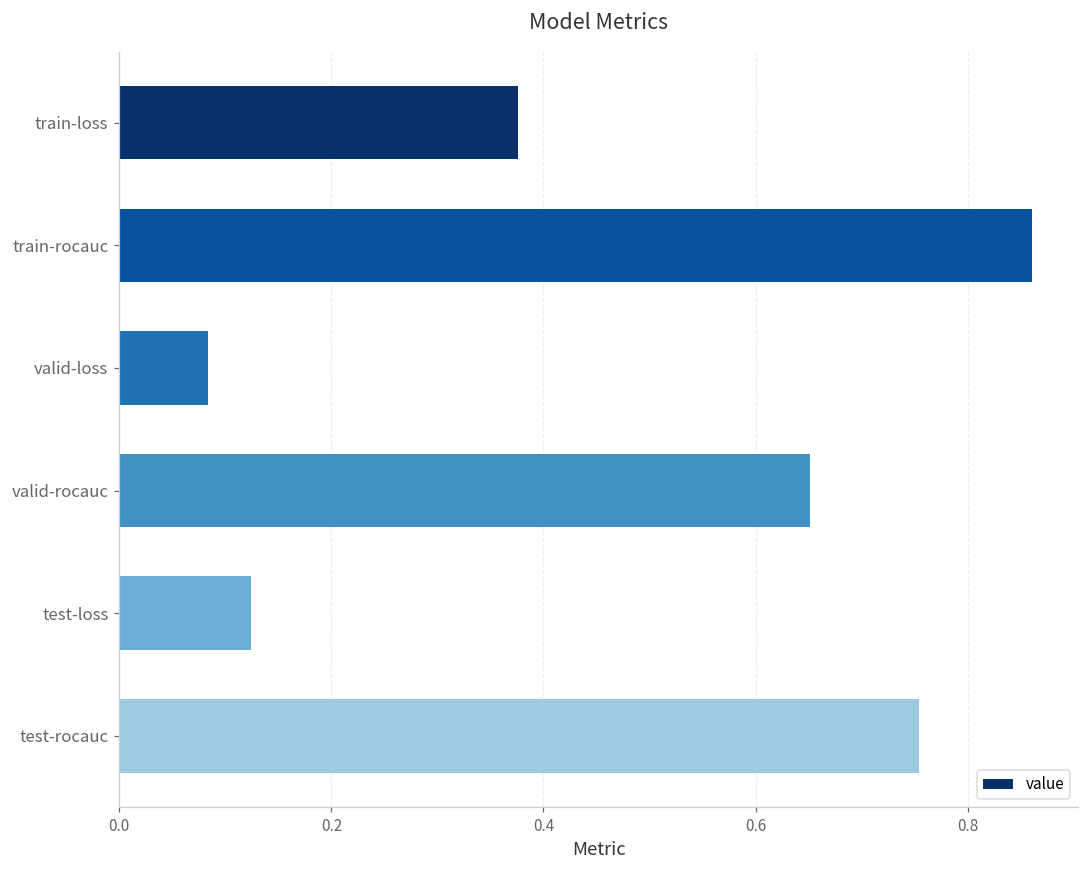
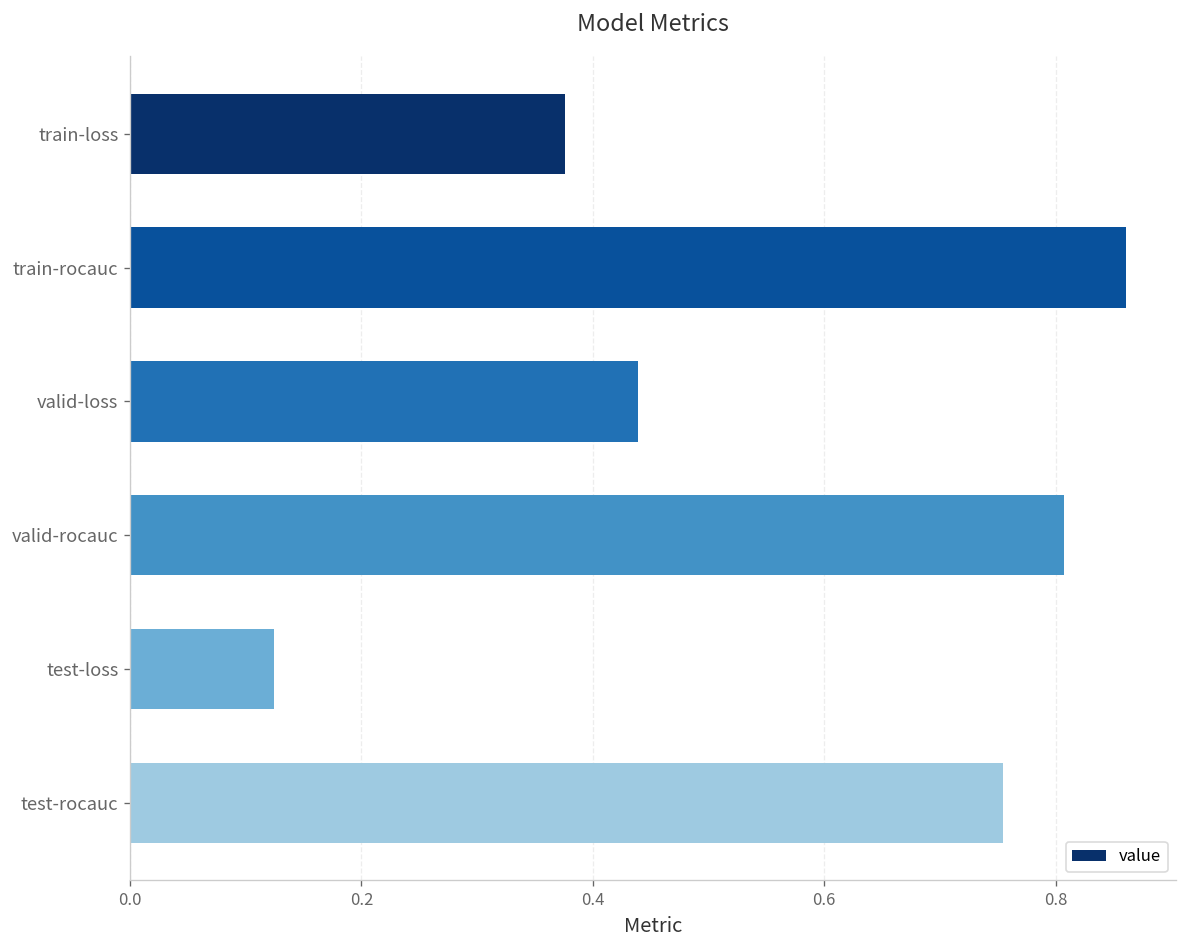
  {
    "train-loss": 0.38,
    "train-rocauc": 0.86,
-   "valid-loss": 0.08,
-   "valid-rocauc": 0.65,
+   "valid-loss": 0.44,
+   "valid-rocauc": 0.81,
    "test-loss": 0.12,
    "test-rocauc": 0.75
  }
